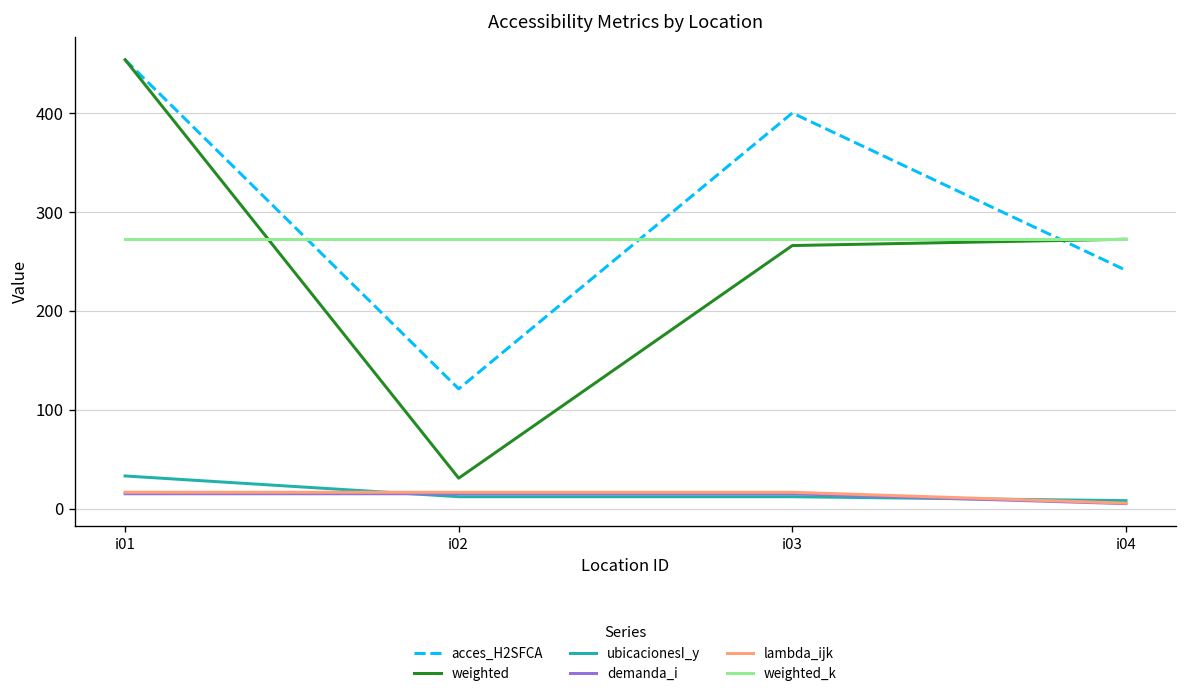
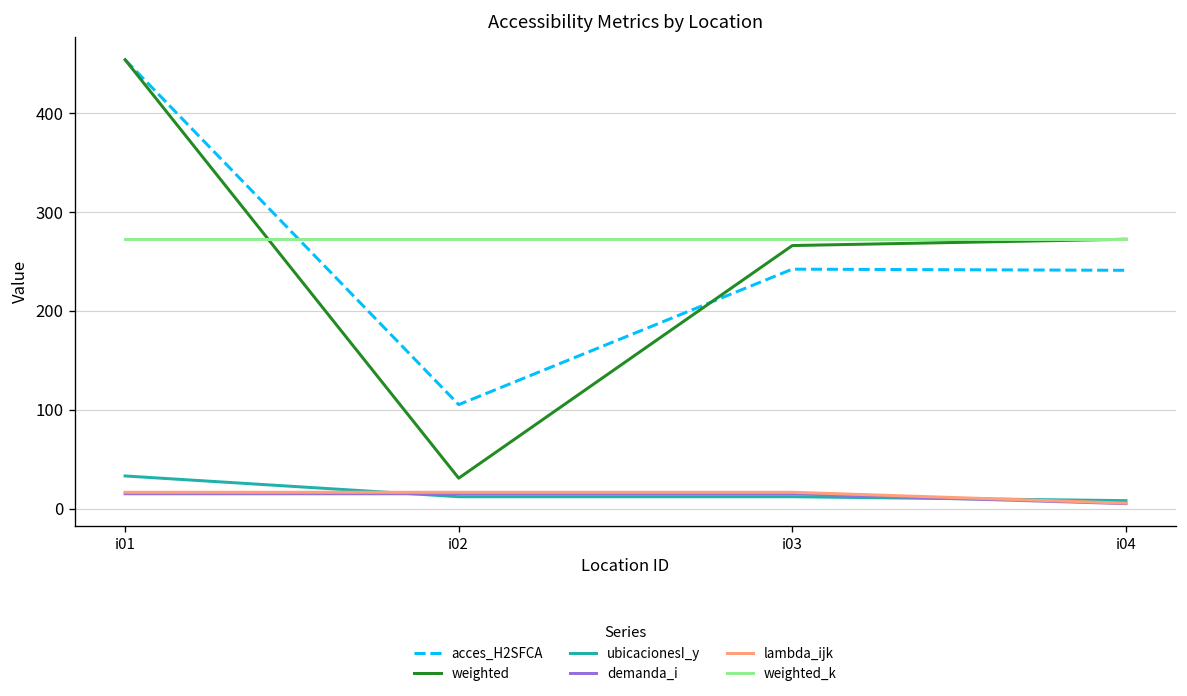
  {
    "acces_H2SFCA": {
-     "i02": 120,
-     "i03": 400,
+     "i02": 110,
+     "i03": 240,
      "i04": 240
    },
    "weighted": {
      "i02": 30,
      "i03": 270
    },
    "ubicacionesI_y": {
      "i01": 30
    },
    "weighted_k": {
      "i01": 270,
      "i02": 270,
      "i03": 270
    }
  }
